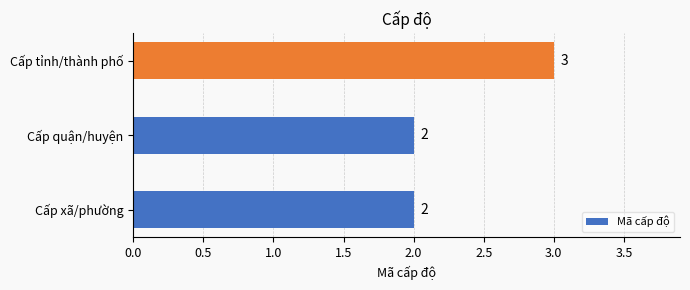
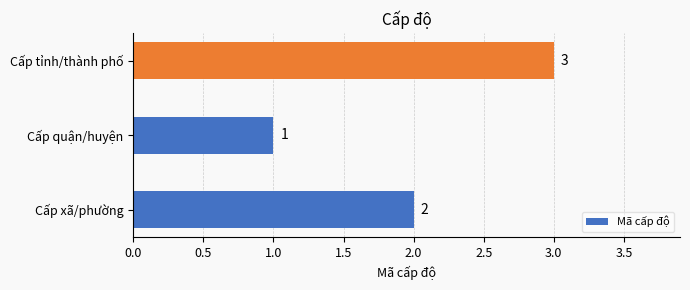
  {
    "Cấp tỉnh/thành phố": 3,
-   "Cấp quận/huyện": 2,
+   "Cấp quận/huyện": 1,
    "Cấp xã/phường": 2
  }
